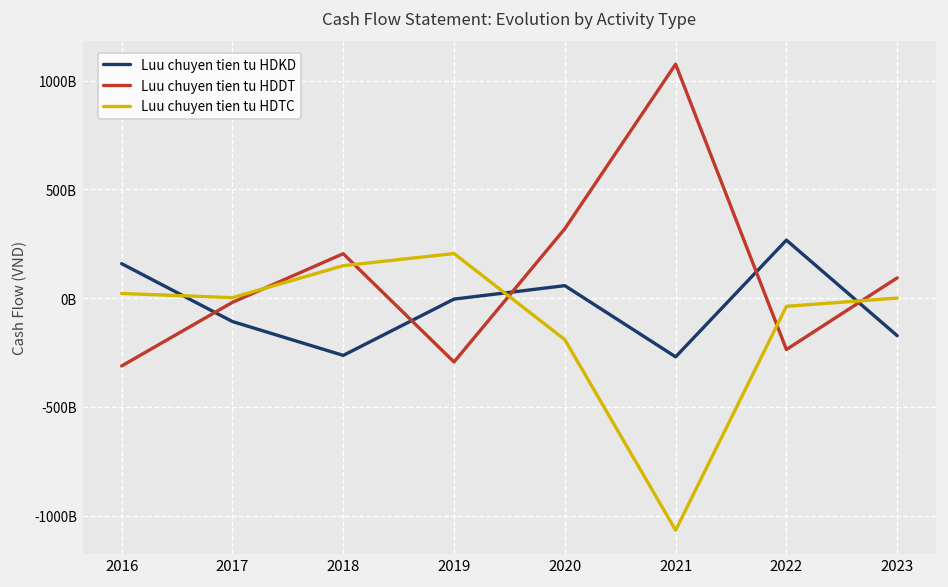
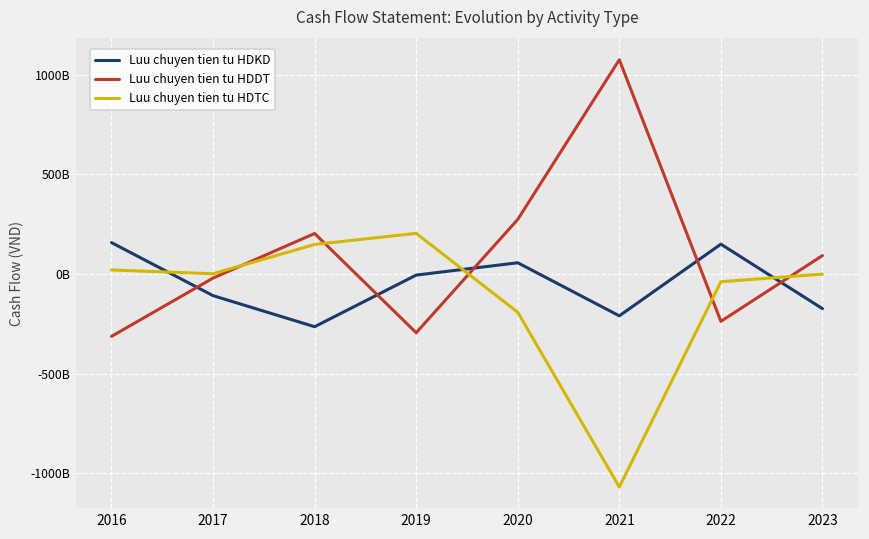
  {
    "Luu chuyen tien tu HDKD": {
      "2016": 160000000000,
      "2017": -110000000000,
      "2018": -260000000000,
      "2019": 0,
      "2020": 60000000000,
-     "2021": -270000000000,
-     "2022": 270000000000,
+     "2021": -210000000000,
+     "2022": 150000000000,
      "2023": -170000000000
    },
    "Luu chuyen tien tu HDDT": {
      "2016": -310000000000,
      "2017": -20000000000,
      "2018": 200000000000,
      "2019": -290000000000,
-     "2020": 320000000000,
+     "2020": 270000000000,
      "2021": 1080000000000,
      "2022": -240000000000,
      "2023": 90000000000
    },
    "Luu chuyen tien tu HDTC": {
      "2016": 20000000000,
      "2017": 0,
      "2018": 150000000000,
      "2019": 200000000000,
      "2020": -190000000000,
      "2021": -1070000000000,
      "2022": -40000000000,
      "2023": 0
    }
  }
